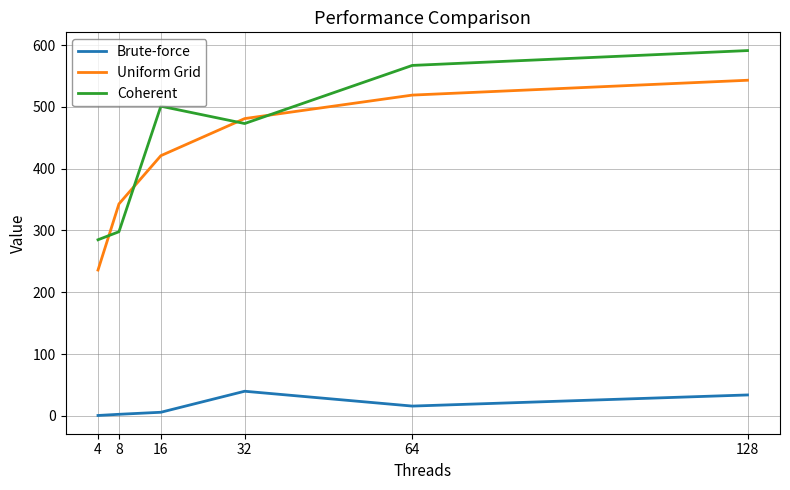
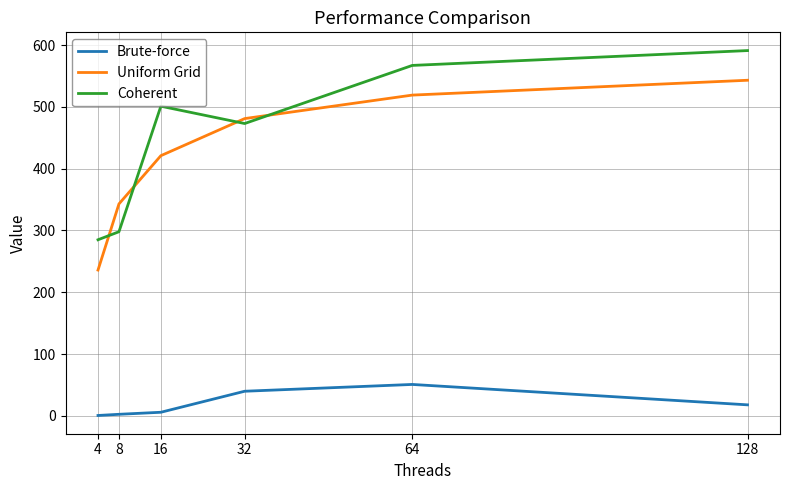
  {
    "Brute-force": {
      "4": 0,
      "8": 0,
      "16": 10,
      "32": 40,
-     "64": 20,
-     "128": 30
+     "64": 50,
+     "128": 20
    },
    "Uniform Grid": {
      "4": 240,
      "8": 340,
      "16": 420,
      "32": 480,
      "64": 520,
      "128": 540
    },
    "Coherent": {
      "4": 290,
      "8": 300,
      "32": 470,
      "64": 570,
      "128": 590
    }
  }
